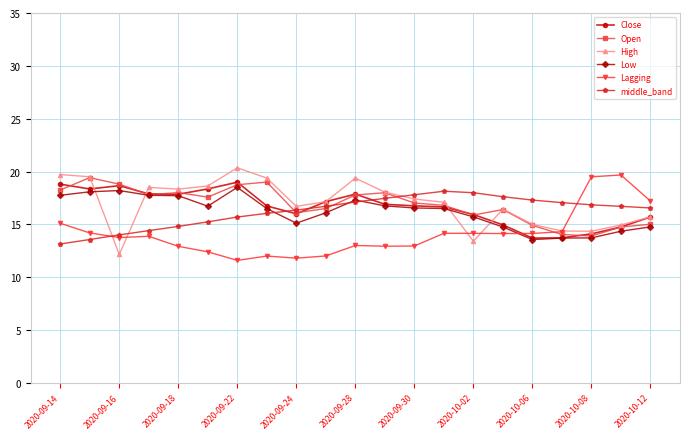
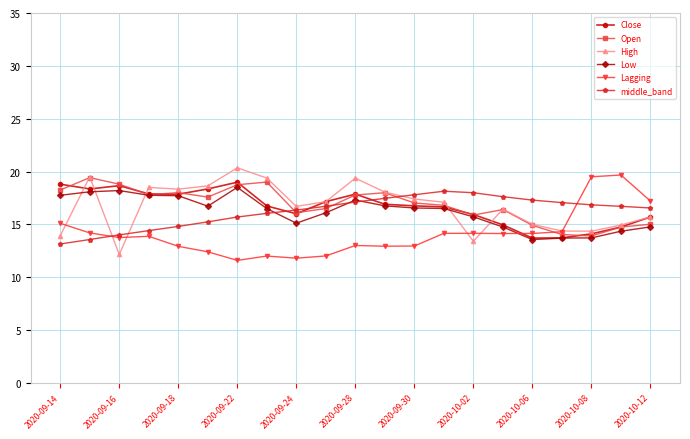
  {
    "High": {
-     "2020-09-14": 19.7,
+     "2020-09-14": 13.9,
      "2020-09-16": 12.2,
      "2020-09-18": 18.3,
      "2020-09-22": 20.4,
      "2020-09-24": 16.7,
      "2020-09-28": 19.4,
      "2020-09-30": 17.4,
      "2020-10-02": 13.4,
      "2020-10-08": 14.4
    }
  }
